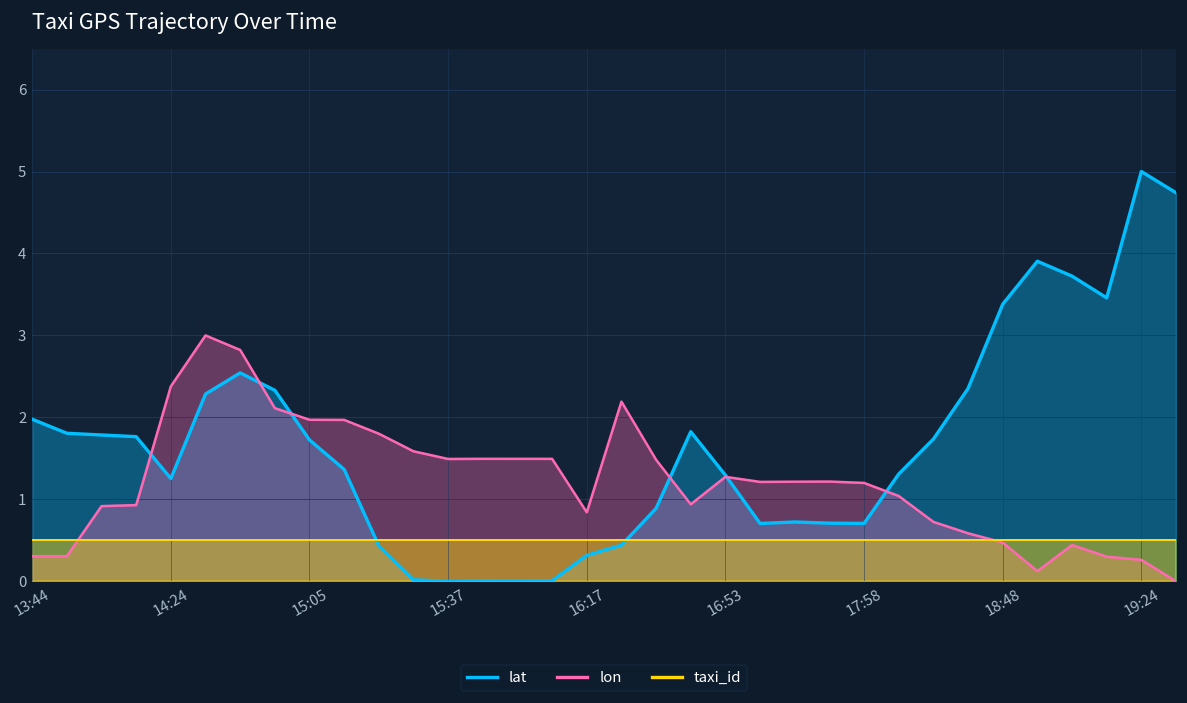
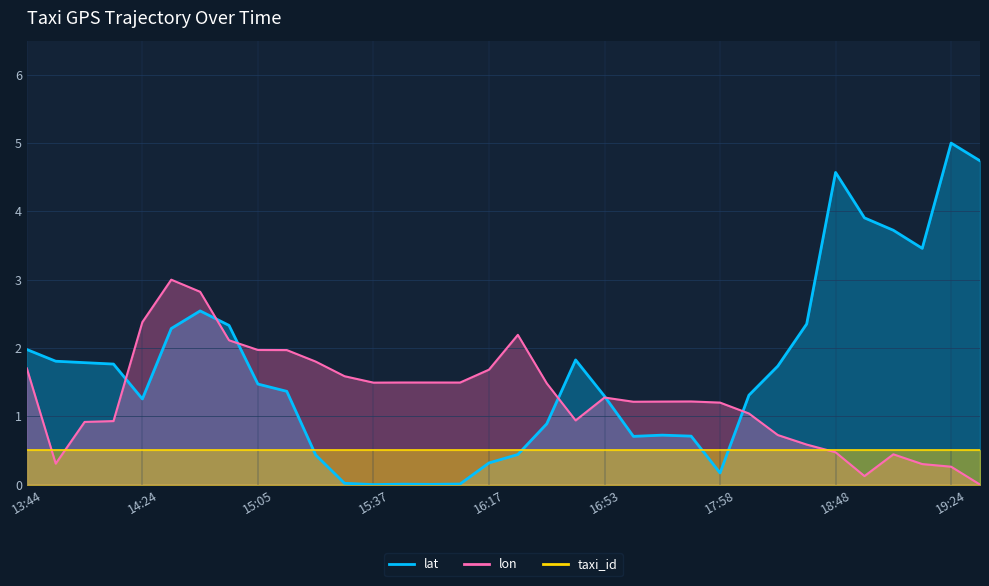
  {
    "lat": {
      "13:44": 2.0,
      "14:24": 1.3,
-     "15:05": 1.7,
+     "15:05": 1.5,
      "15:37": 0.0,
      "16:17": 0.3,
-     "17:58": 0.7,
-     "18:48": 3.4,
+     "17:58": 0.2,
+     "18:48": 4.6,
      "19:24": 5.0
    },
    "lon": {
-     "13:44": 0.3,
+     "13:44": 1.7,
      "14:24": 2.4,
      "15:05": 2.0,
      "15:37": 1.5,
-     "16:17": 0.8,
+     "16:17": 1.7,
      "17:58": 1.2,
      "19:24": 0.3
    },
    "taxi_id": {
      "13:44": 0.5,
      "14:24": 0.5,
      "15:05": 0.5,
      "15:37": 0.5,
      "16:17": 0.5,
      "16:53": 0.5,
      "17:58": 0.5,
      "19:24": 0.5
    }
  }
